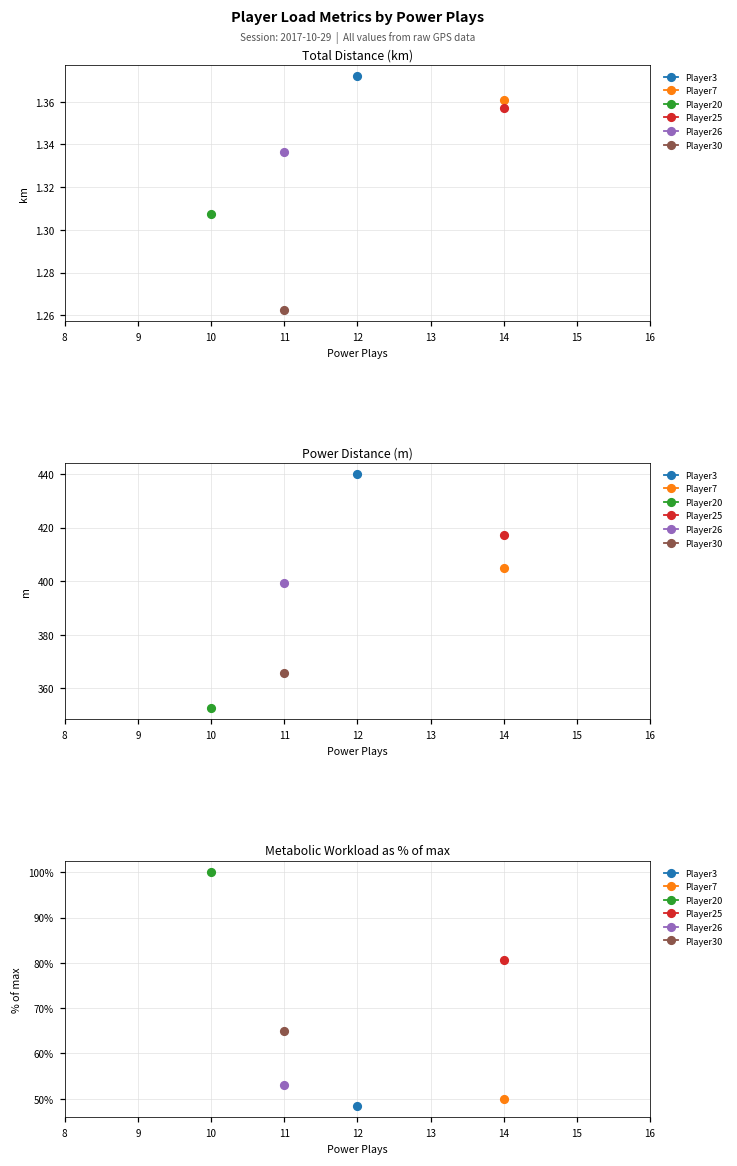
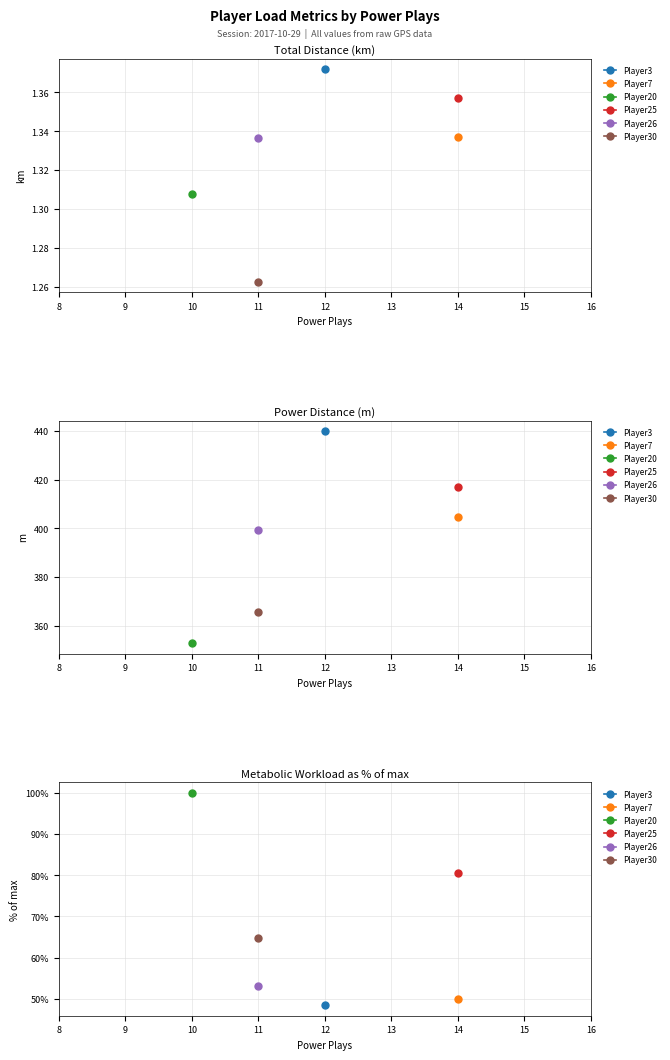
  {
    "Total Distance (km)": {
      "Player3": {
        "12": "1.372"
      },
      "Player7": {
-       "14": "1.361"
+       "14": "1.337"
      },
      "Player20": {
        "10": "1.308"
      },
      "Player25": {
        "14": "1.357"
      },
      "Player26": {
        "11": "1.336"
      },
      "Player30": {
        "11": "1.263"
      }
    },
    "Power Distance (m)": {
      "Player3": {
        "12": "440"
      },
      "Player7": {
        "14": "405"
      },
      "Player20": {
        "10": "353"
      },
      "Player25": {
        "14": "417"
      },
      "Player26": {
        "11": "399"
      },
      "Player30": {
        "11": "366"
      }
    },
    "Metabolic Workload as % of max": {
      "Player3": {
        "12": "48%"
      },
      "Player7": {
        "14": "50%"
      },
      "Player20": {
        "10": "100%"
      },
      "Player25": {
        "14": "81%"
      },
      "Player26": {
        "11": "53%"
      },
      "Player30": {
        "11": "65%"
      }
    }
  }
